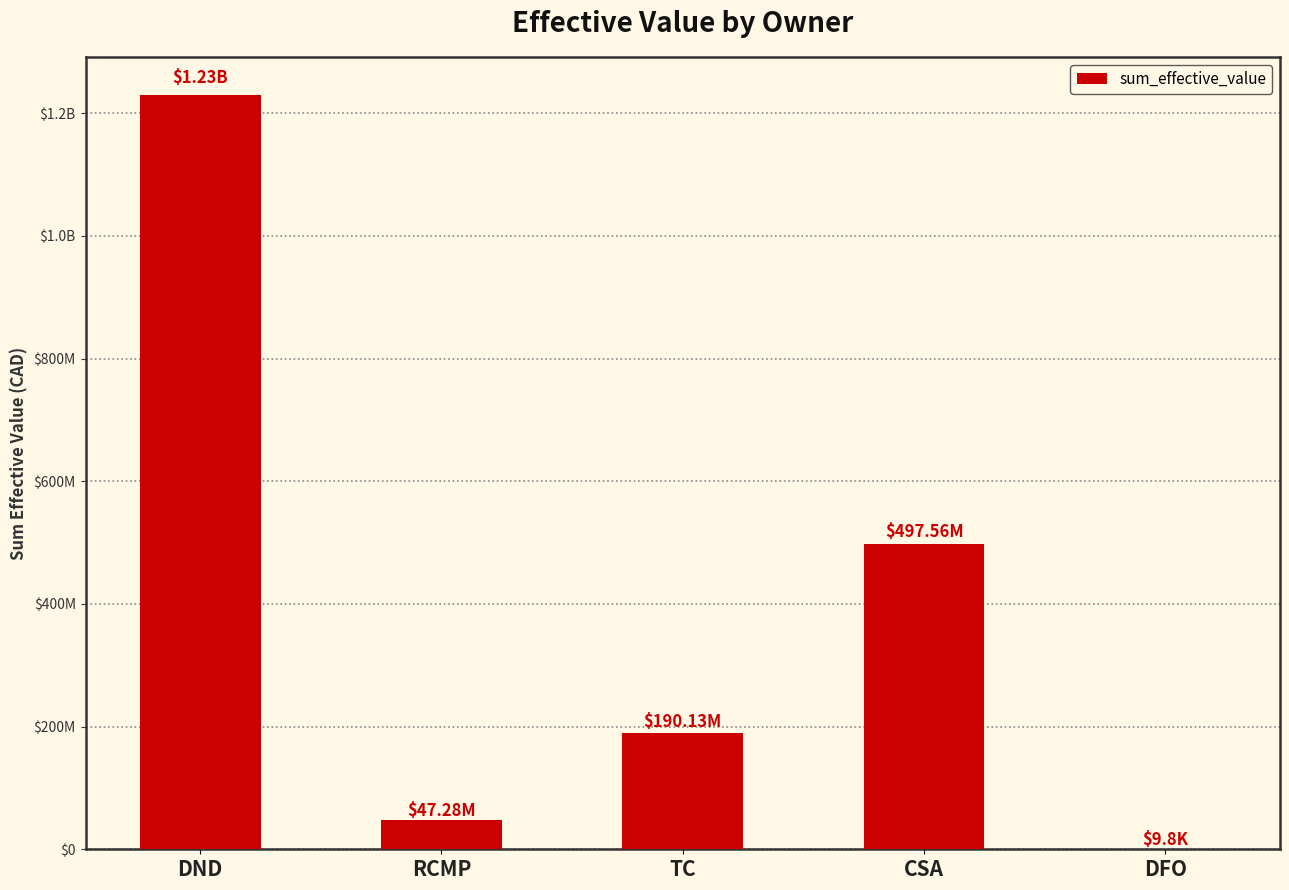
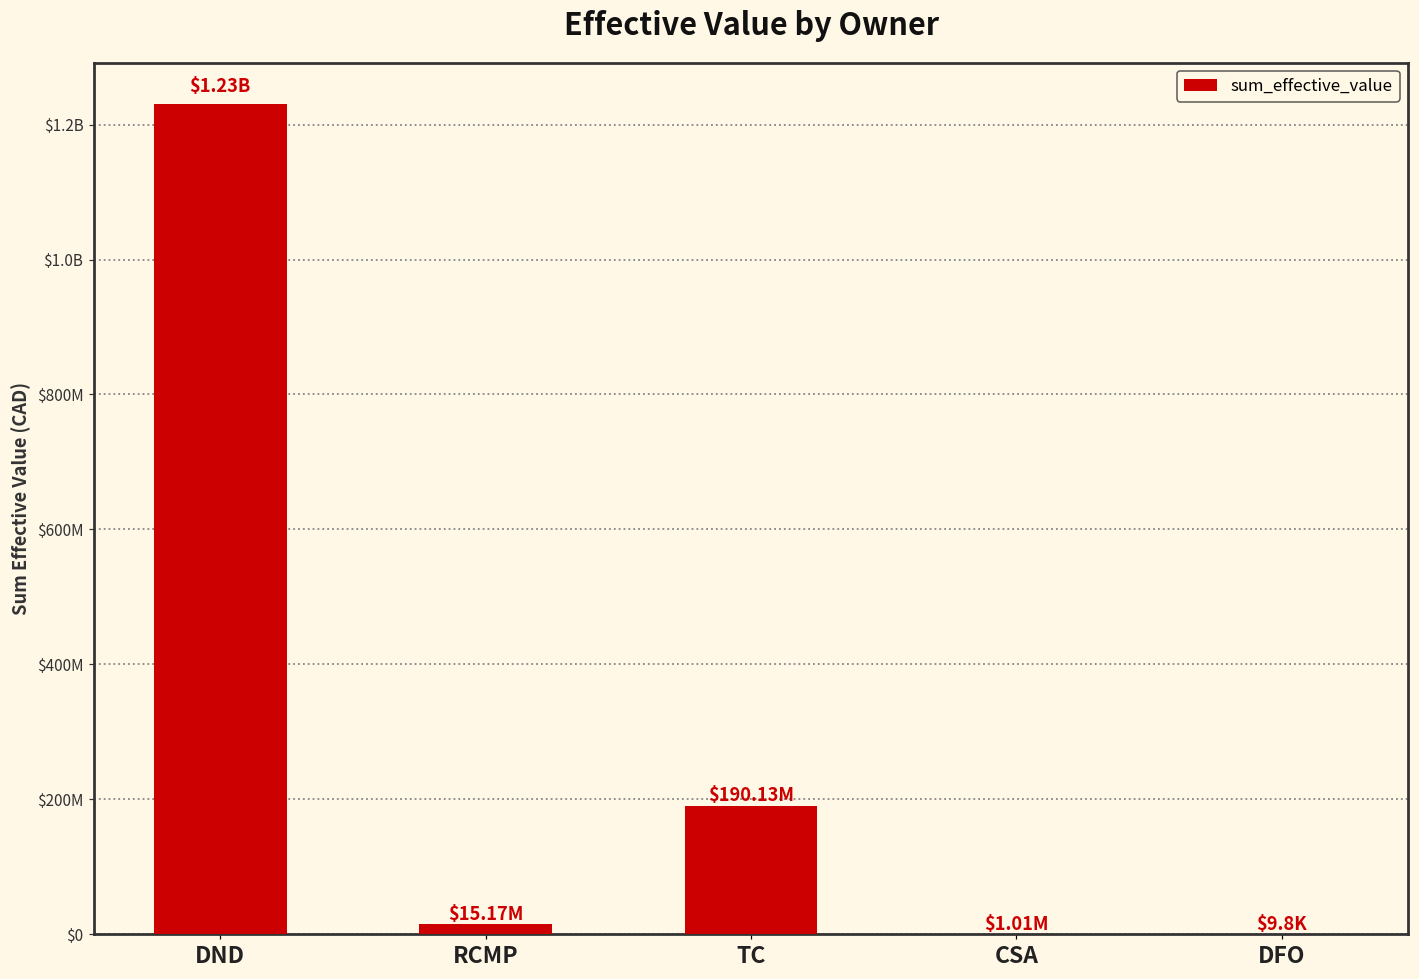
  {
    "DND": "$1.23B",
-   "RCMP": "$47.28M",
+   "RCMP": "$15.17M",
    "TC": "$190.13M",
-   "CSA": "$497.56M",
+   "CSA": "$1.01M",
    "DFO": "$9.8K"
  }
